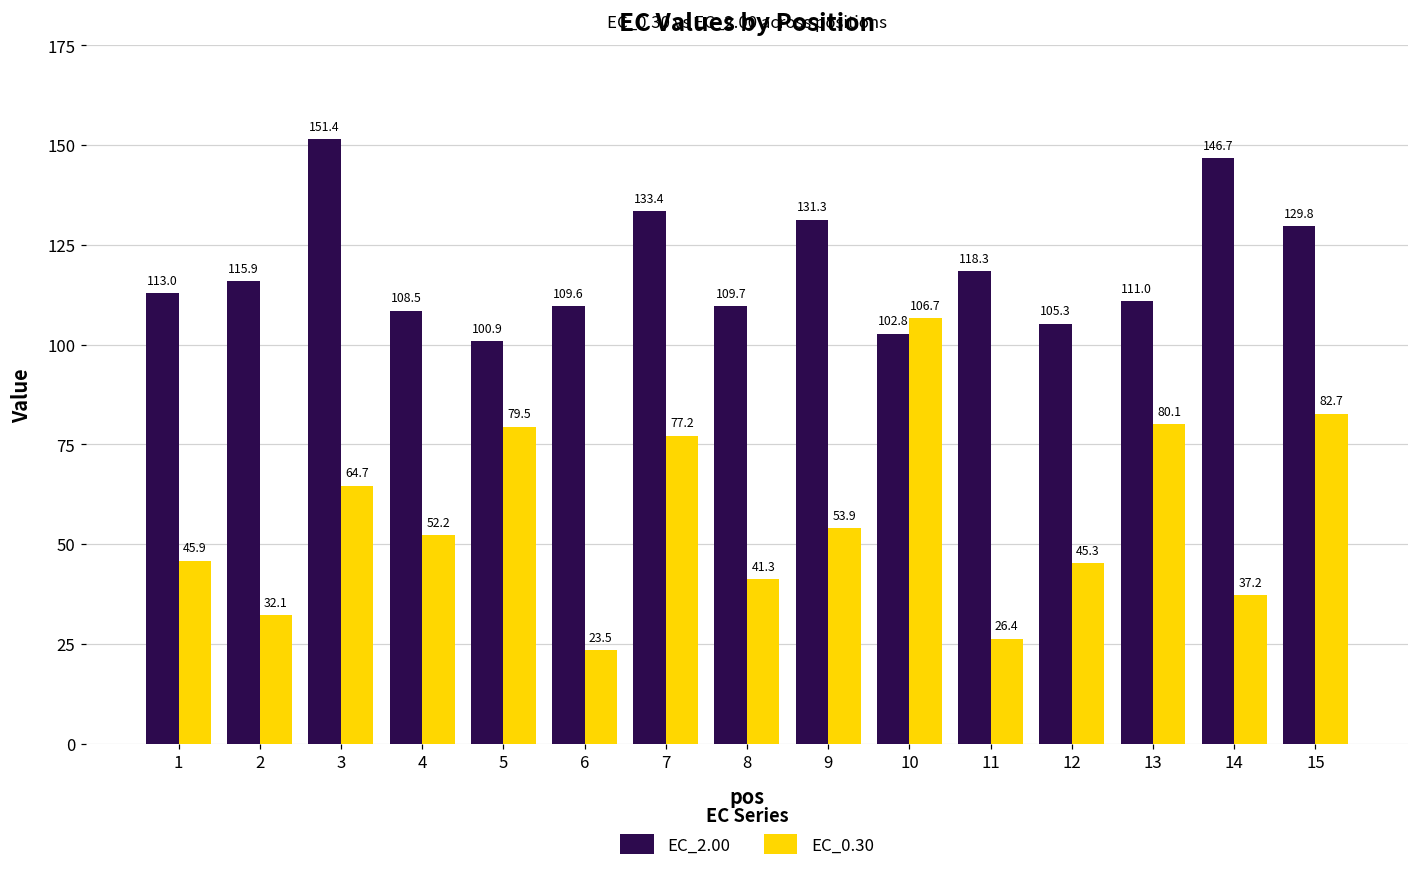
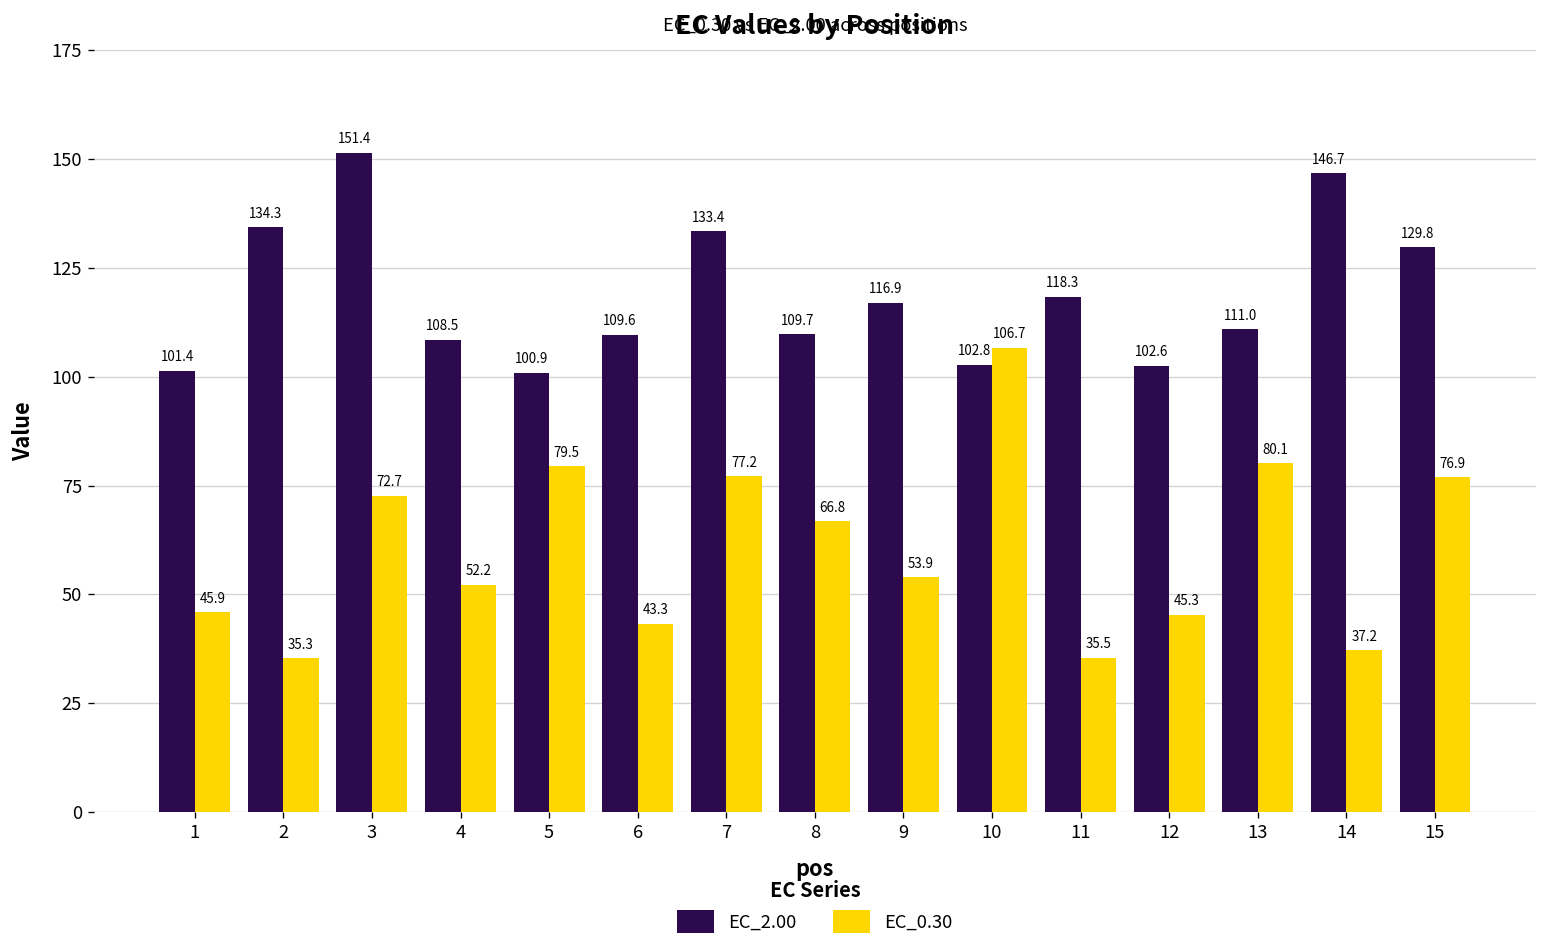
  {
    "EC_2.00": {
-     "1": 113.0,
-     "2": 115.9,
+     "1": 101.4,
+     "2": 134.3,
      "3": 151.4,
      "4": 108.5,
      "5": 100.9,
      "6": 109.6,
      "7": 133.4,
      "8": 109.7,
-     "9": 131.3,
+     "9": 116.9,
      "10": 102.8,
      "11": 118.3,
-     "12": 105.3,
+     "12": 102.6,
      "13": 111.0,
      "14": 146.7,
      "15": 129.8
    },
    "EC_0.30": {
      "1": 45.9,
-     "2": 32.1,
-     "3": 64.7,
+     "2": 35.3,
+     "3": 72.7,
      "4": 52.2,
      "5": 79.5,
-     "6": 23.5,
+     "6": 43.3,
      "7": 77.2,
-     "8": 41.3,
+     "8": 66.8,
      "9": 53.9,
      "10": 106.7,
-     "11": 26.4,
+     "11": 35.5,
      "12": 45.3,
      "13": 80.1,
      "14": 37.2,
-     "15": 82.7
+     "15": 76.9
    }
  }
